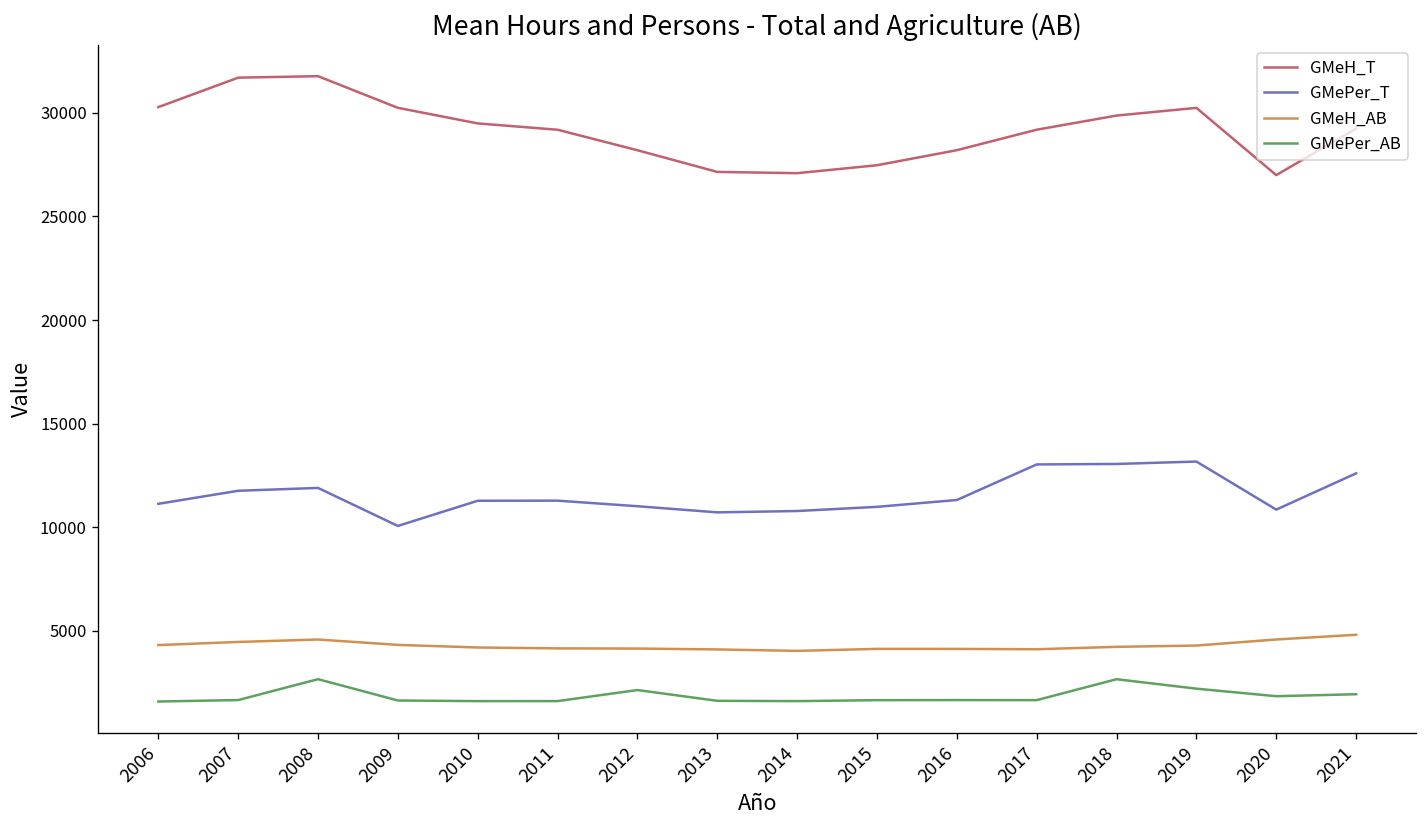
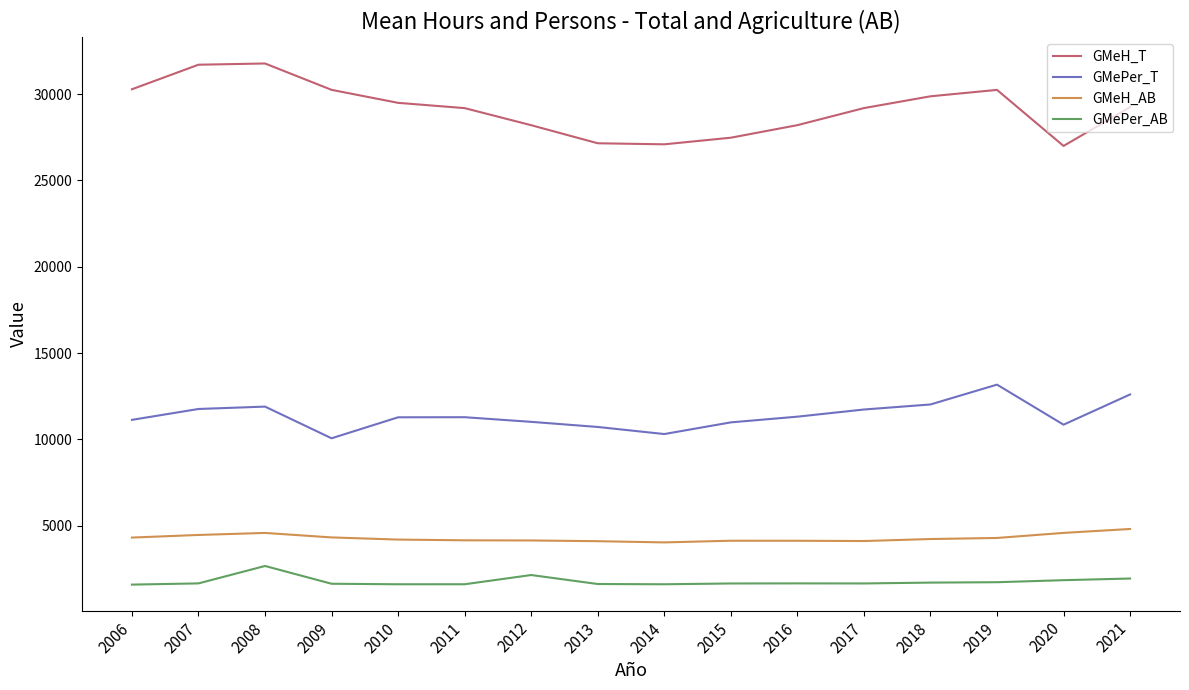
  {
    "GMePer_T": {
      "2006": 11100,
      "2007": 11800,
      "2008": 11900,
      "2009": 10100,
      "2010": 11300,
      "2011": 11300,
      "2012": 11000,
      "2013": 10700,
-     "2014": 10800,
+     "2014": 10300,
      "2015": 11000,
      "2016": 11300,
-     "2017": 13000,
-     "2018": 13100,
+     "2017": 11700,
+     "2018": 12000,
      "2019": 13200,
      "2020": 10800,
      "2021": 12600
    },
    "GMePer_AB": {
      "2006": 1600,
      "2007": 1700,
      "2008": 2700,
      "2009": 1600,
      "2010": 1600,
      "2011": 1600,
      "2012": 2100,
      "2013": 1600,
      "2014": 1600,
      "2015": 1600,
      "2016": 1700,
      "2017": 1700,
-     "2018": 2700,
-     "2019": 2200,
+     "2018": 1700,
+     "2019": 1700,
      "2020": 1800,
      "2021": 1900
    }
  }
